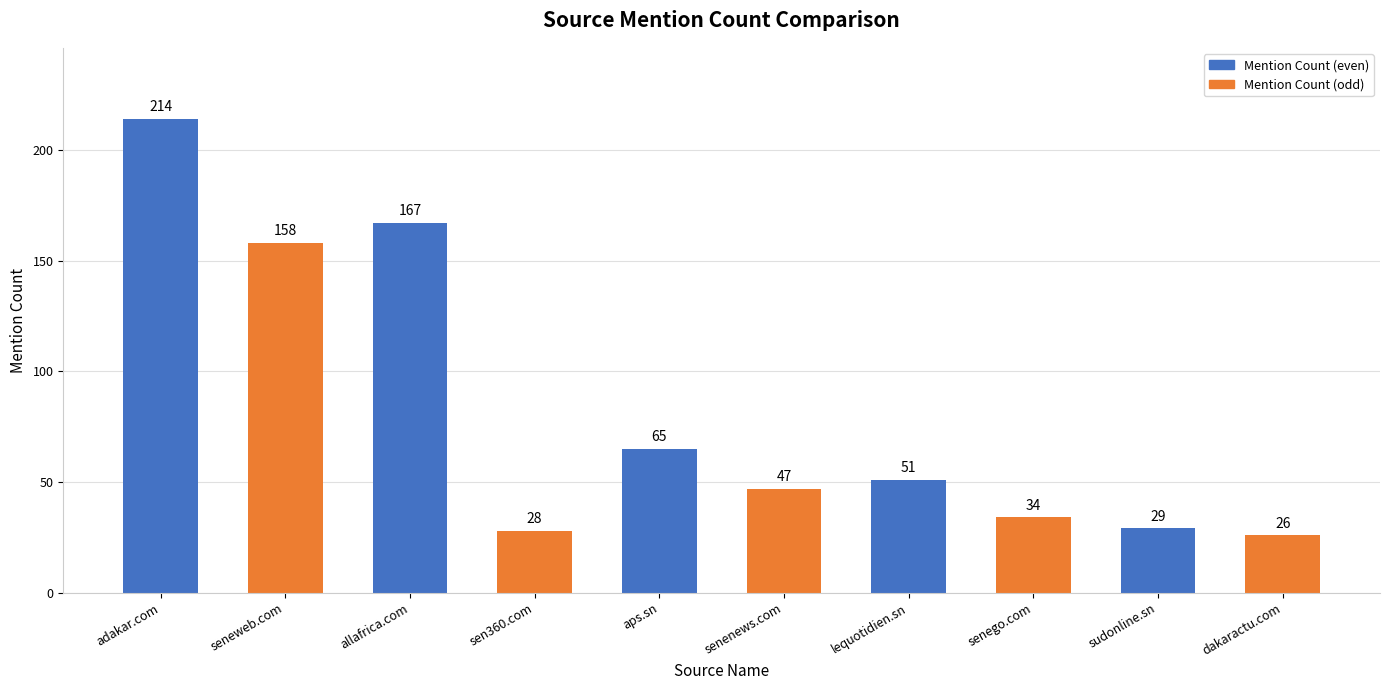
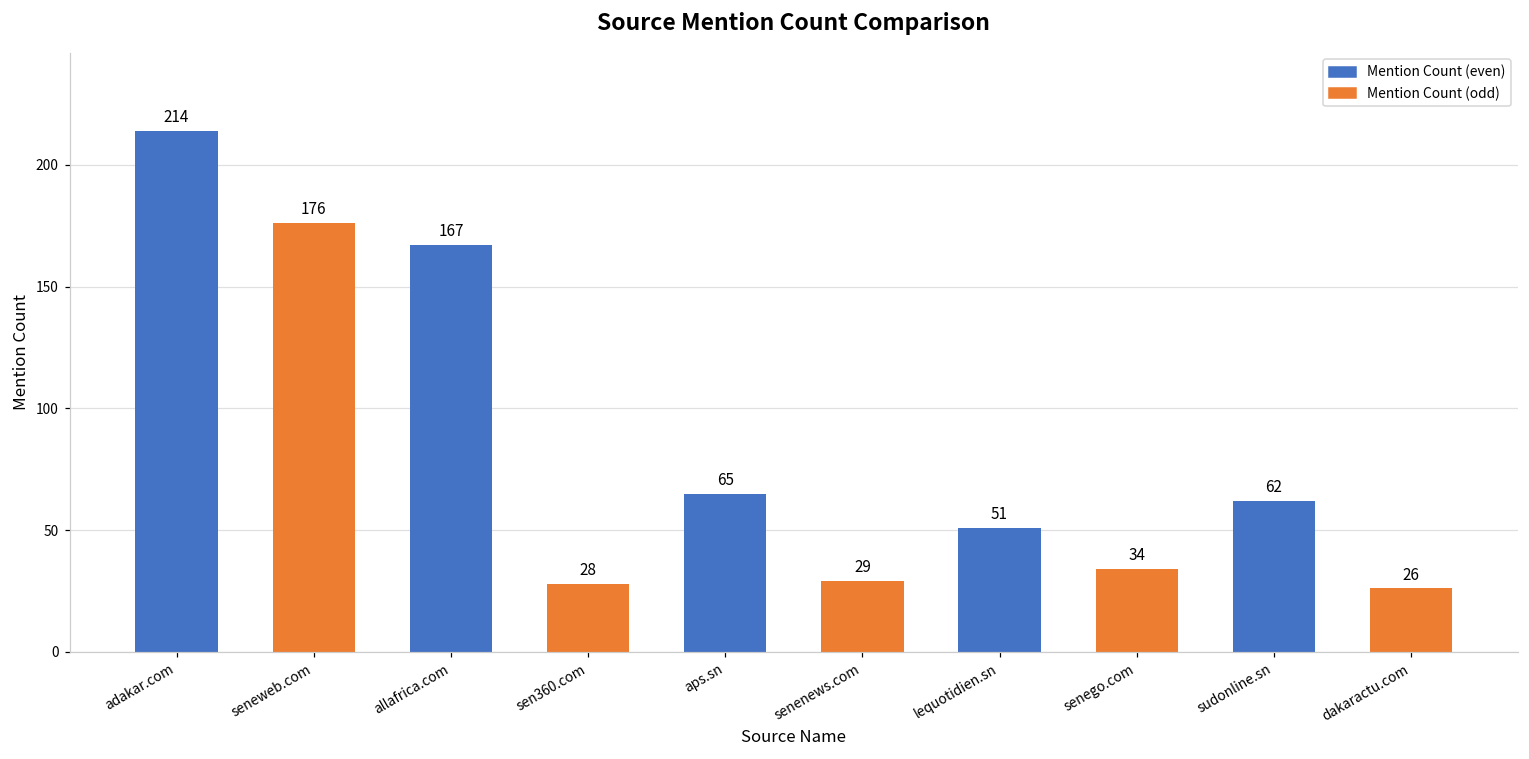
  {
    "adakar.com": 214,
-   "seneweb.com": 158,
+   "seneweb.com": 176,
    "allafrica.com": 167,
    "sen360.com": 28,
    "aps.sn": 65,
-   "senenews.com": 47,
+   "senenews.com": 29,
    "lequotidien.sn": 51,
    "senego.com": 34,
-   "sudonline.sn": 29,
+   "sudonline.sn": 62,
    "dakaractu.com": 26
  }
